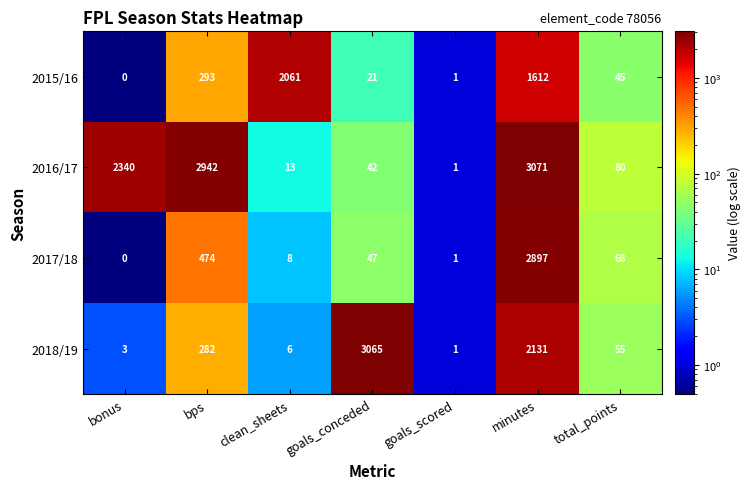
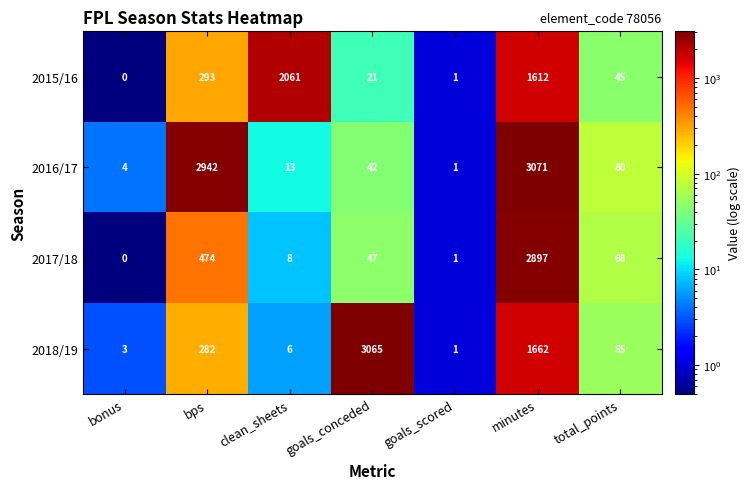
  {
    "2015/16": {
      "bonus": 0,
      "bps": 293,
      "clean_sheets": 2061,
      "goals_conceded": 21,
      "goals_scored": 1,
      "minutes": 1612,
      "total_points": 45
    },
    "2016/17": {
-     "bonus": 2340,
+     "bonus": 4,
      "bps": 2942,
      "clean_sheets": 13,
      "goals_conceded": 42,
      "goals_scored": 1,
      "minutes": 3071,
      "total_points": 80
    },
    "2017/18": {
      "bonus": 0,
      "bps": 474,
      "clean_sheets": 8,
      "goals_conceded": 47,
      "goals_scored": 1,
      "minutes": 2897,
      "total_points": 68
    },
    "2018/19": {
      "bonus": 3,
      "bps": 282,
      "clean_sheets": 6,
      "goals_conceded": 3065,
      "goals_scored": 1,
-     "minutes": 2131,
+     "minutes": 1662,
      "total_points": 55
    }
  }
